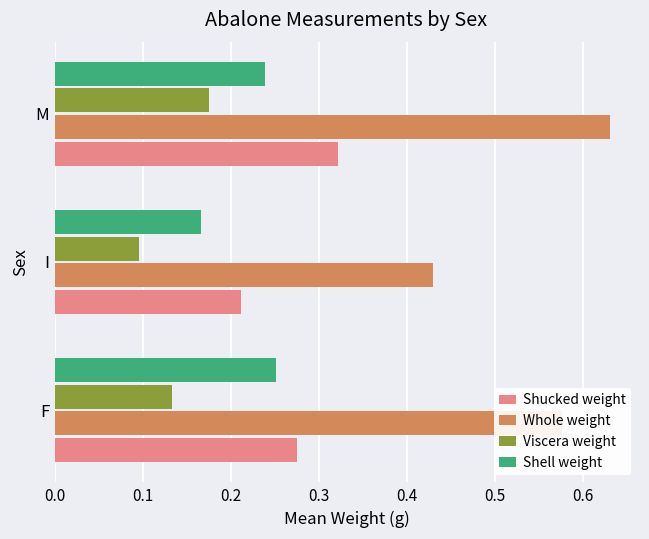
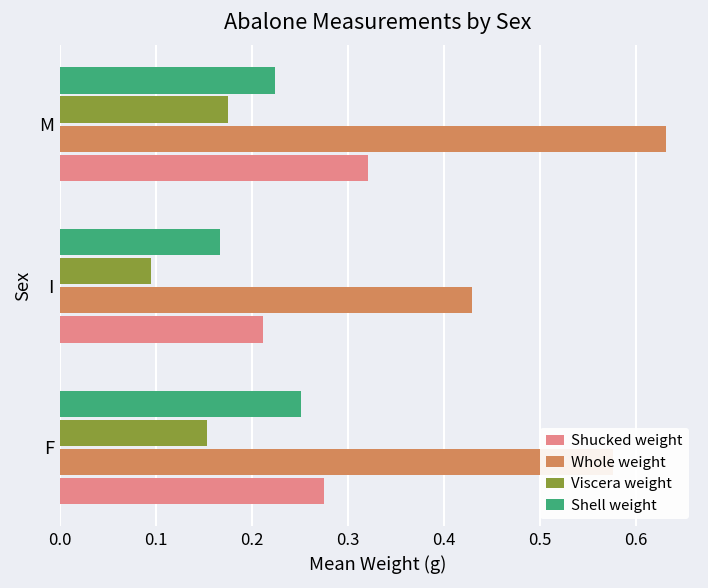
  {
    "Viscera weight": {
      "M": 0.18,
      "I": 0.10,
-     "F": 0.13
+     "F": 0.15
    },
    "Shell weight": {
-     "M": 0.24,
+     "M": 0.22,
      "I": 0.17,
      "F": 0.25
    }
  }
